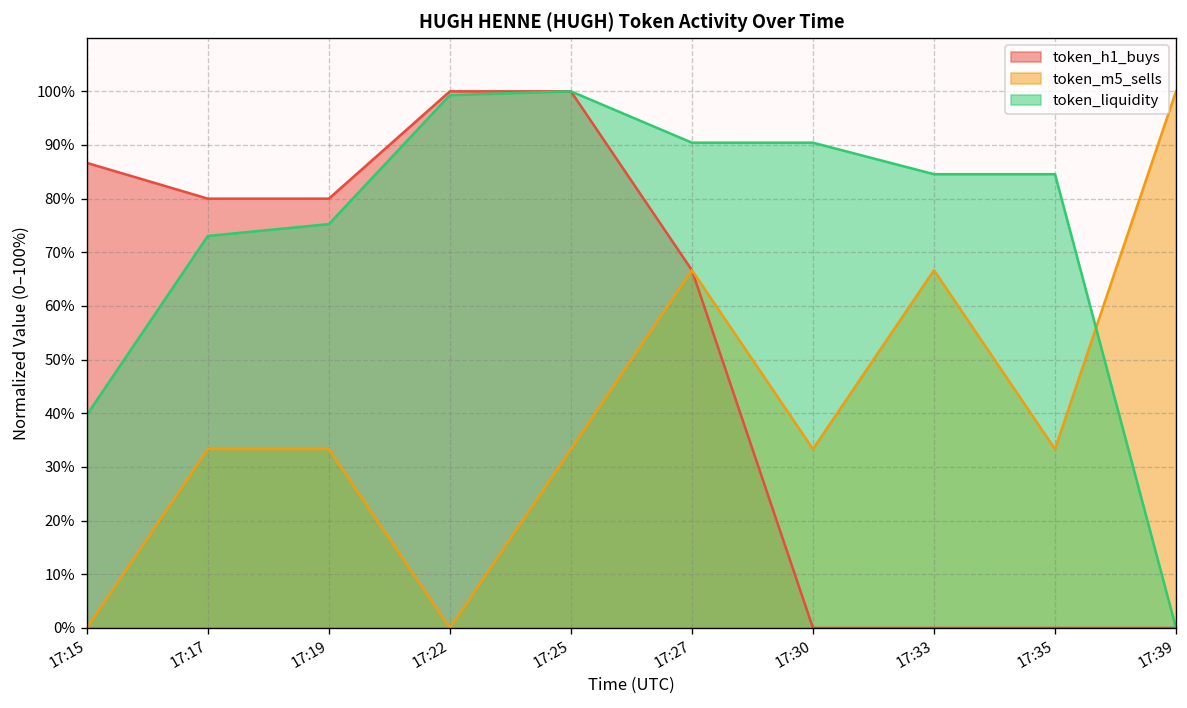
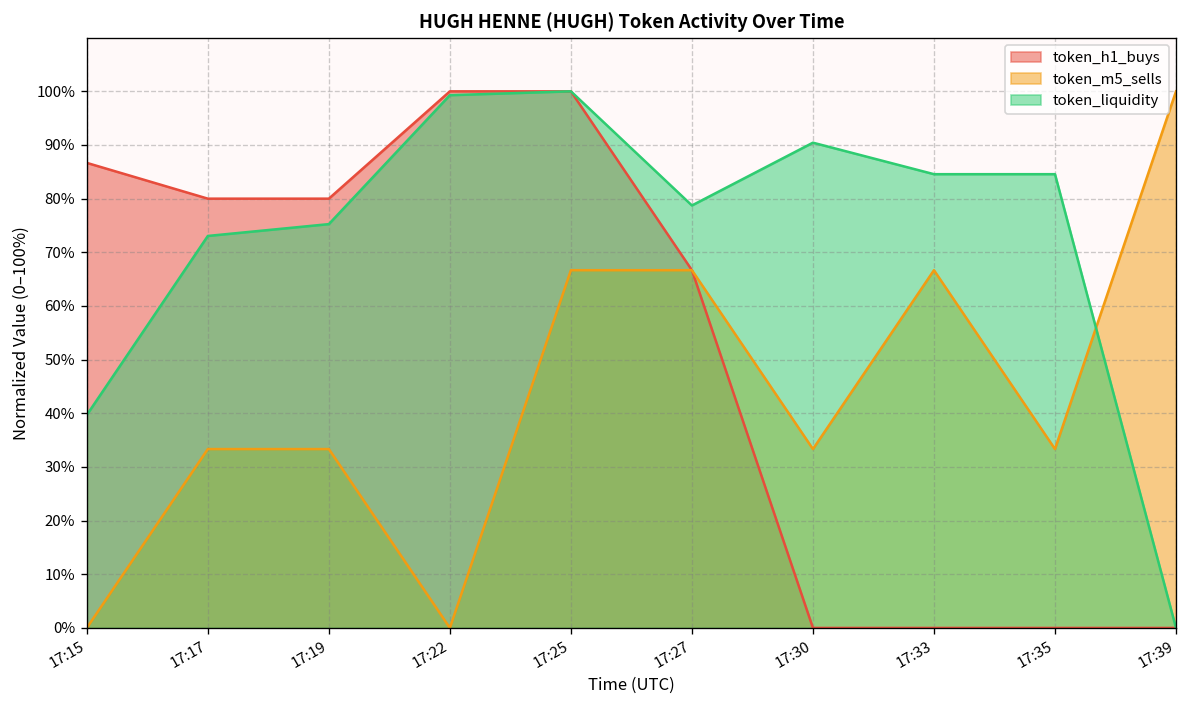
  {
    "token_h1_buys": {
      "17:15": "87%",
      "17:17": "80%",
      "17:19": "80%",
      "17:22": "100%",
      "17:30": "0%",
      "17:33": "0%",
      "17:35": "0%"
    },
    "token_m5_sells": {
      "17:15": "0%",
      "17:17": "33%",
      "17:19": "33%",
      "17:22": "0%",
-     "17:25": "33%",
+     "17:25": "67%",
      "17:30": "33%",
      "17:33": "67%",
      "17:35": "33%",
      "17:39": "100%"
    },
    "token_liquidity": {
      "17:15": "40%",
      "17:17": "73%",
      "17:19": "75%",
      "17:22": "99%",
-     "17:27": "90%",
+     "17:27": "79%",
      "17:30": "90%",
      "17:33": "85%",
      "17:35": "85%"
    }
  }
